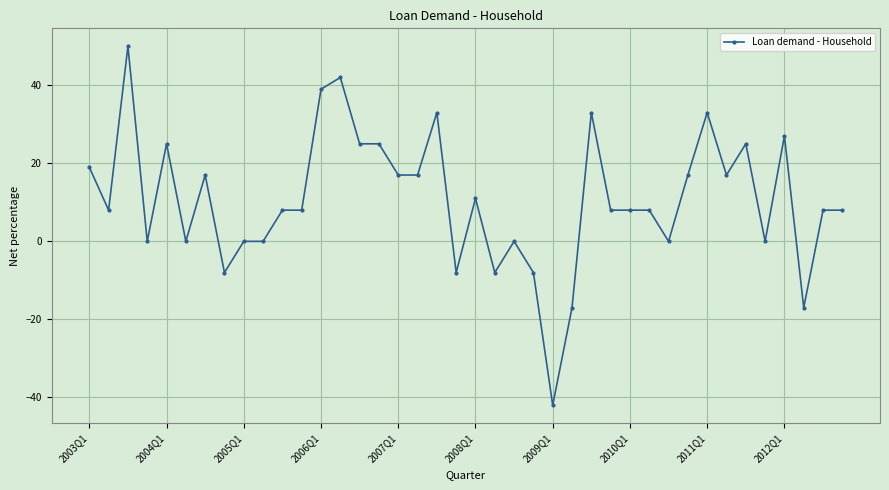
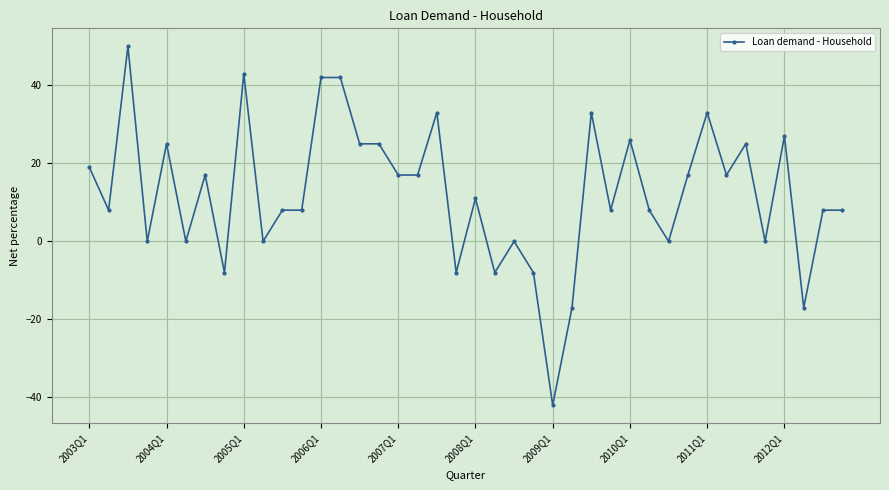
  {
    "2003Q1": 19,
    "2004Q1": 25,
-   "2005Q1": 0,
-   "2006Q1": 39,
+   "2005Q1": 43,
+   "2006Q1": 42,
    "2007Q1": 17,
    "2008Q1": 11,
    "2009Q1": -42,
-   "2010Q1": 8,
+   "2010Q1": 26,
    "2011Q1": 33,
    "2012Q1": 27
  }
